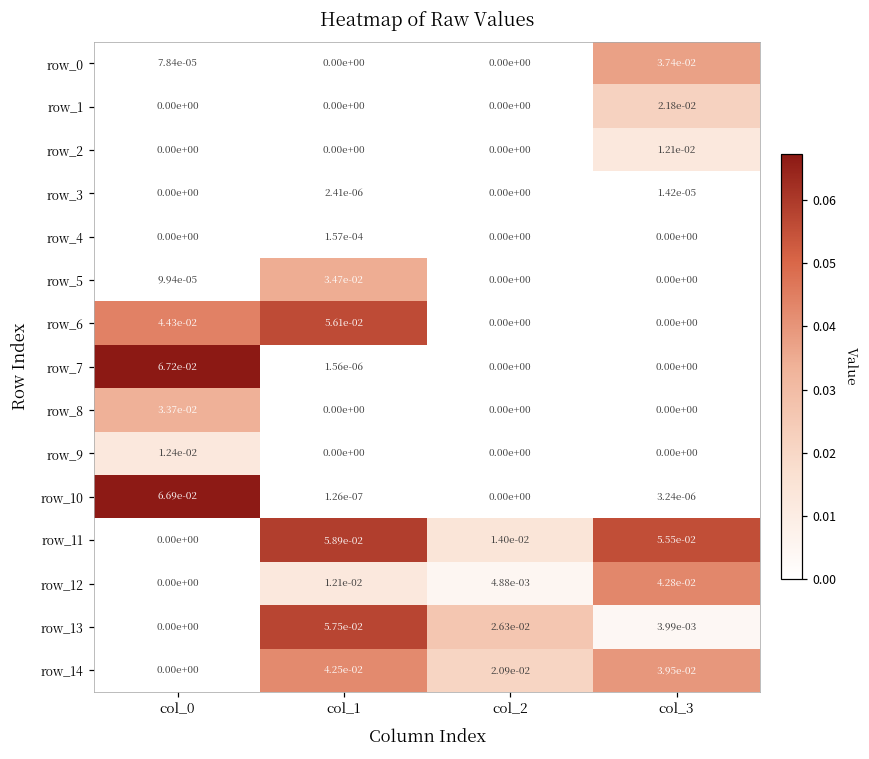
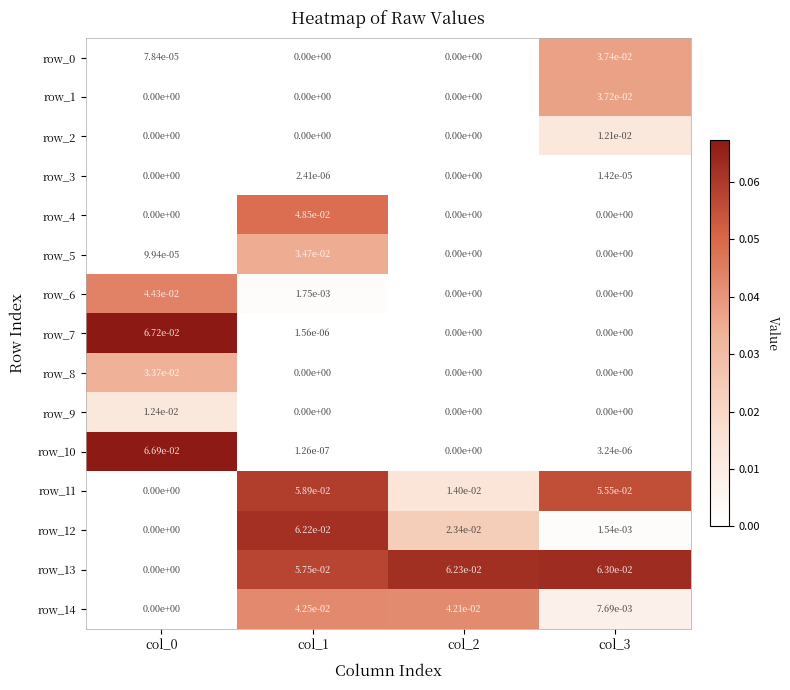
  {
    "row_0": {
      "col_0": "7.84e-05",
      "col_1": "0.00e+00",
      "col_2": "0.00e+00",
      "col_3": "3.74e-02"
    },
    "row_1": {
      "col_0": "0.00e+00",
      "col_1": "0.00e+00",
      "col_2": "0.00e+00",
-     "col_3": "2.18e-02"
+     "col_3": "3.72e-02"
    },
    "row_2": {
      "col_0": "0.00e+00",
      "col_1": "0.00e+00",
      "col_2": "0.00e+00",
      "col_3": "1.21e-02"
    },
    "row_3": {
      "col_0": "0.00e+00",
      "col_1": "2.41e-06",
      "col_2": "0.00e+00",
      "col_3": "1.42e-05"
    },
    "row_4": {
      "col_0": "0.00e+00",
-     "col_1": "1.57e-04",
+     "col_1": "4.85e-02",
      "col_2": "0.00e+00",
      "col_3": "0.00e+00"
    },
    "row_5": {
      "col_0": "9.94e-05",
      "col_1": "3.47e-02",
      "col_2": "0.00e+00",
      "col_3": "0.00e+00"
    },
    "row_6": {
      "col_0": "4.43e-02",
-     "col_1": "5.61e-02",
+     "col_1": "1.75e-03",
      "col_2": "0.00e+00",
      "col_3": "0.00e+00"
    },
    "row_7": {
      "col_0": "6.72e-02",
      "col_1": "1.56e-06",
      "col_2": "0.00e+00",
      "col_3": "0.00e+00"
    },
    "row_8": {
      "col_0": "3.37e-02",
      "col_1": "0.00e+00",
      "col_2": "0.00e+00",
      "col_3": "0.00e+00"
    },
    "row_9": {
      "col_0": "1.24e-02",
      "col_1": "0.00e+00",
      "col_2": "0.00e+00",
      "col_3": "0.00e+00"
    },
    "row_10": {
      "col_0": "6.69e-02",
      "col_1": "1.26e-07",
      "col_2": "0.00e+00",
      "col_3": "3.24e-06"
    },
    "row_11": {
      "col_0": "0.00e+00",
      "col_1": "5.89e-02",
      "col_2": "1.40e-02",
      "col_3": "5.55e-02"
    },
    "row_12": {
      "col_0": "0.00e+00",
-     "col_1": "1.21e-02",
-     "col_2": "4.88e-03",
-     "col_3": "4.28e-02"
+     "col_1": "6.22e-02",
+     "col_2": "2.34e-02",
+     "col_3": "1.54e-03"
    },
    "row_13": {
      "col_0": "0.00e+00",
      "col_1": "5.75e-02",
-     "col_2": "2.63e-02",
-     "col_3": "3.99e-03"
+     "col_2": "6.23e-02",
+     "col_3": "6.30e-02"
    },
    "row_14": {
      "col_0": "0.00e+00",
      "col_1": "4.25e-02",
-     "col_2": "2.09e-02",
-     "col_3": "3.95e-02"
+     "col_2": "4.21e-02",
+     "col_3": "7.69e-03"
    }
  }
